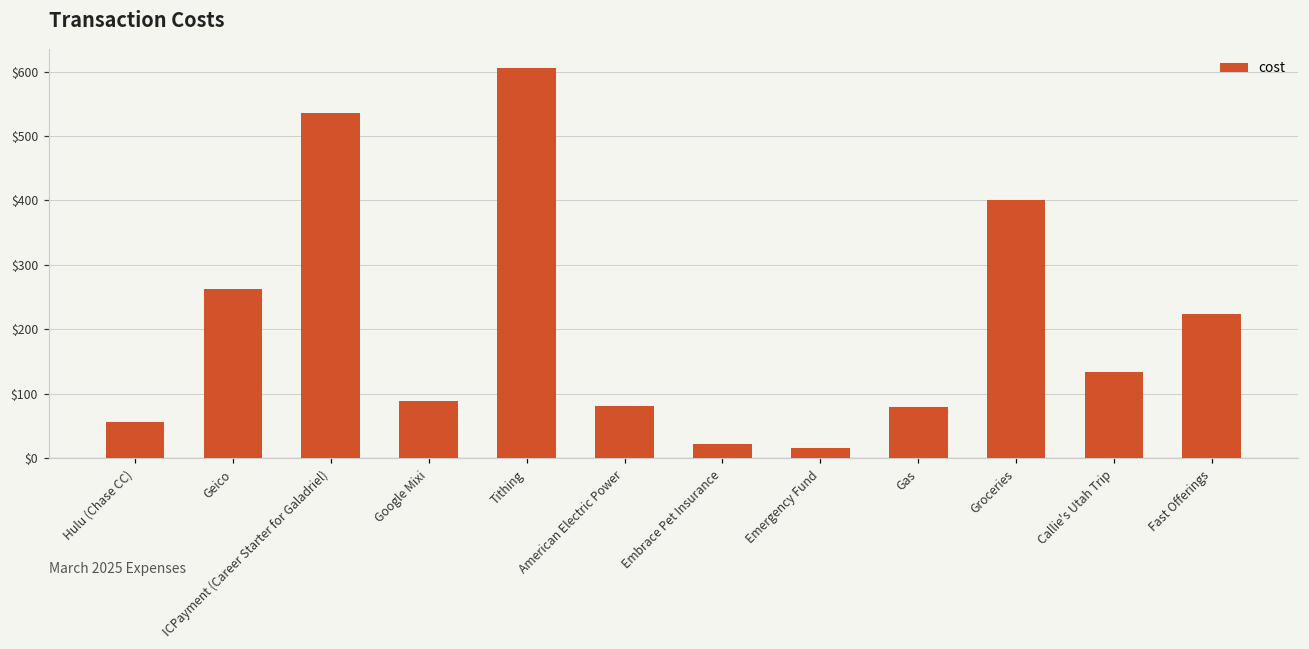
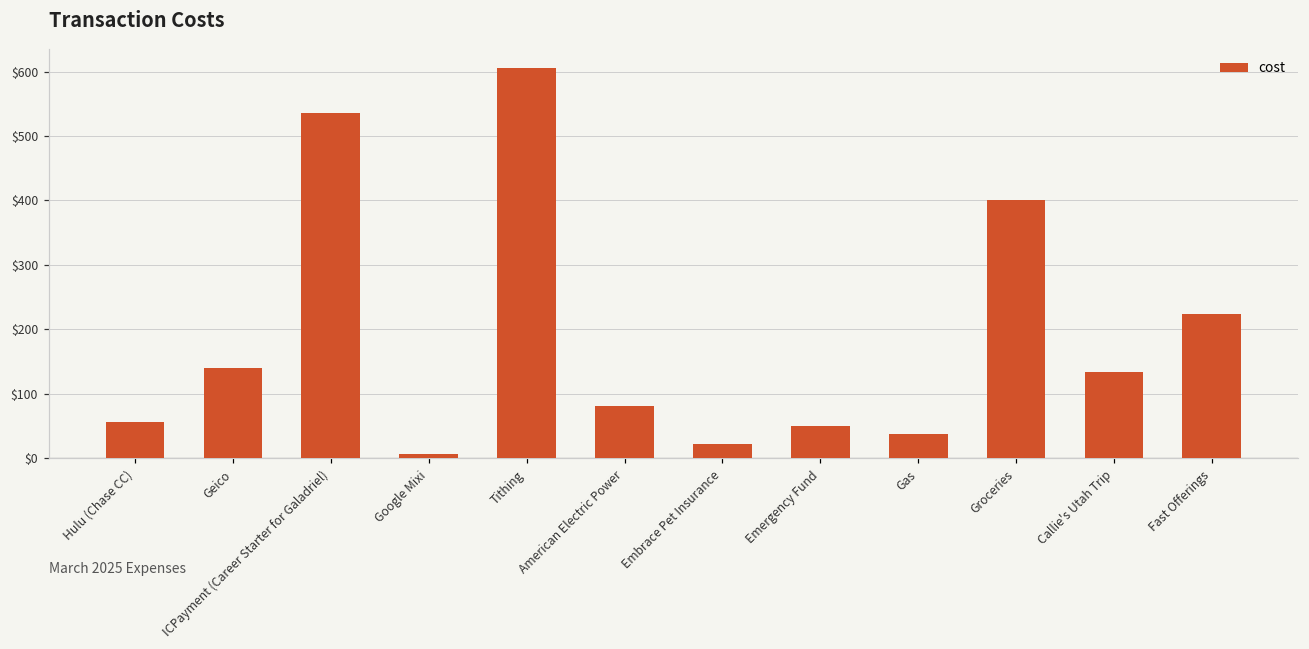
  {
    "Hulu (Chase CC)": "$60",
-   "Geico": "$260",
+   "Geico": "$140",
    "ICPayment (Career Starter for Galadriel)": "$540",
-   "Google Mixi": "$90",
+   "Google Mixi": "$10",
    "Tithing": "$610",
    "American Electric Power": "$80",
    "Embrace Pet Insurance": "$20",
-   "Emergency Fund": "$20",
-   "Gas": "$80",
+   "Emergency Fund": "$50",
+   "Gas": "$40",
    "Groceries": "$400",
    "Callie's Utah Trip": "$130",
    "Fast Offerings": "$220"
  }
